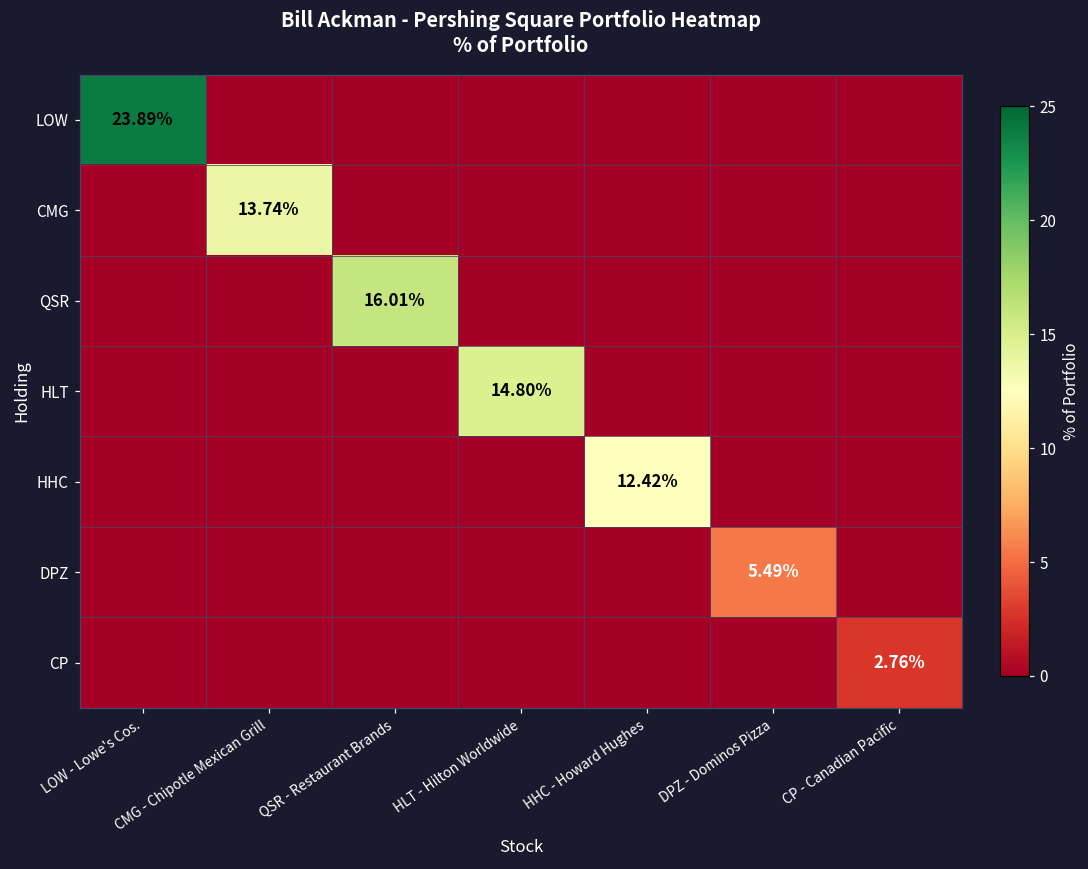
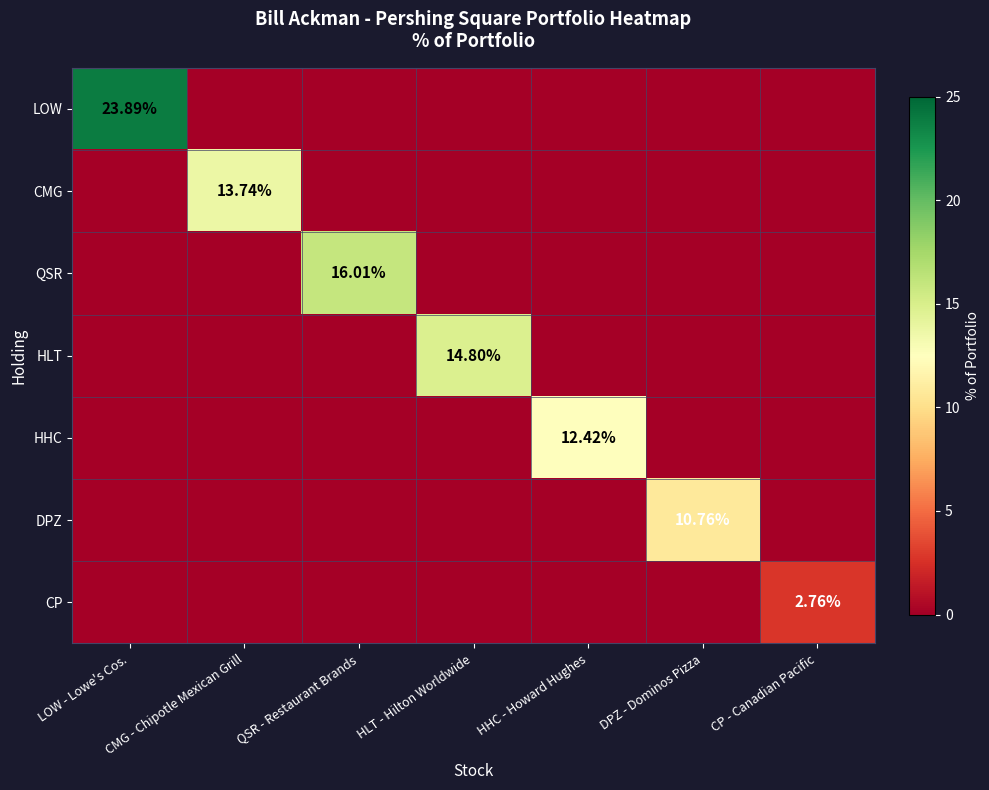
  {
    "LOW": {
      "LOW - Lowe's Cos.": "23.89%"
    },
    "CMG": {
      "CMG - Chipotle Mexican Grill": "13.74%"
    },
    "QSR": {
      "QSR - Restaurant Brands": "16.01%"
    },
    "HLT": {
      "HLT - Hilton Worldwide": "14.80%"
    },
    "HHC": {
      "HHC - Howard Hughes": "12.42%"
    },
    "DPZ": {
-     "DPZ - Dominos Pizza": "5.49%"
+     "DPZ - Dominos Pizza": "10.76%"
    },
    "CP": {
      "CP - Canadian Pacific": "2.76%"
    }
  }
